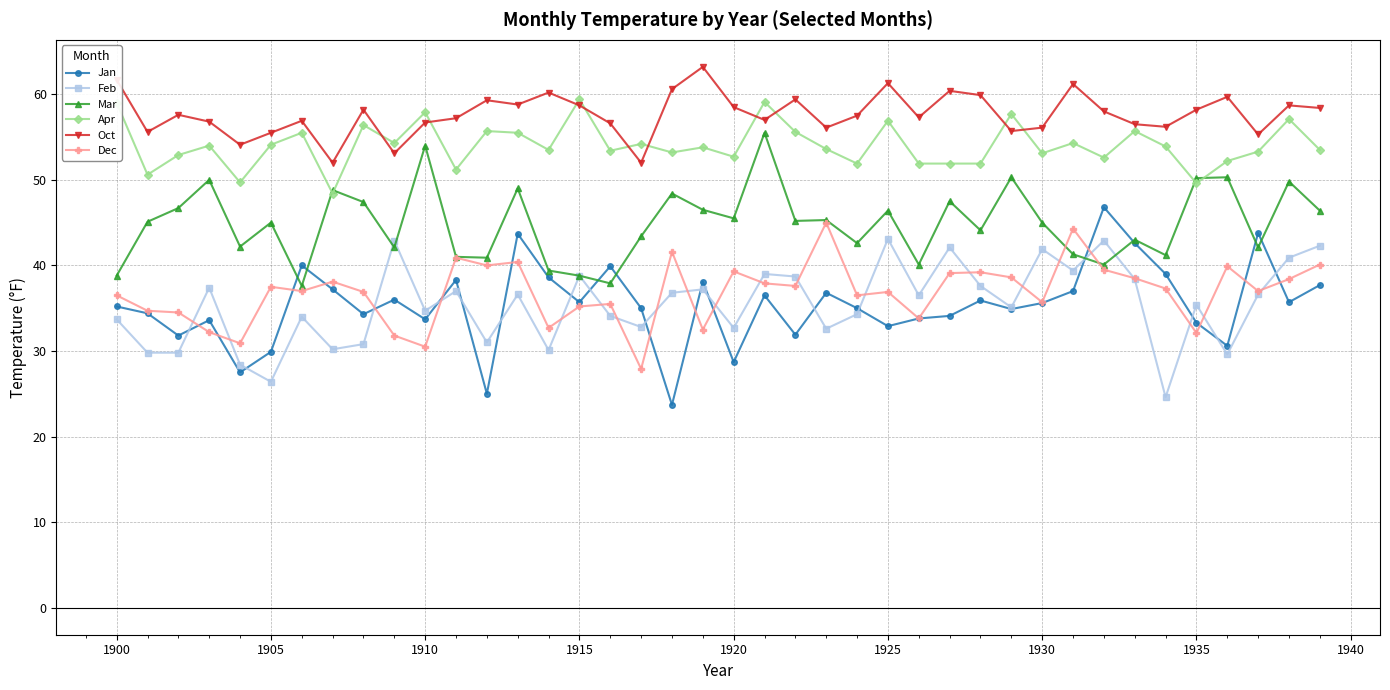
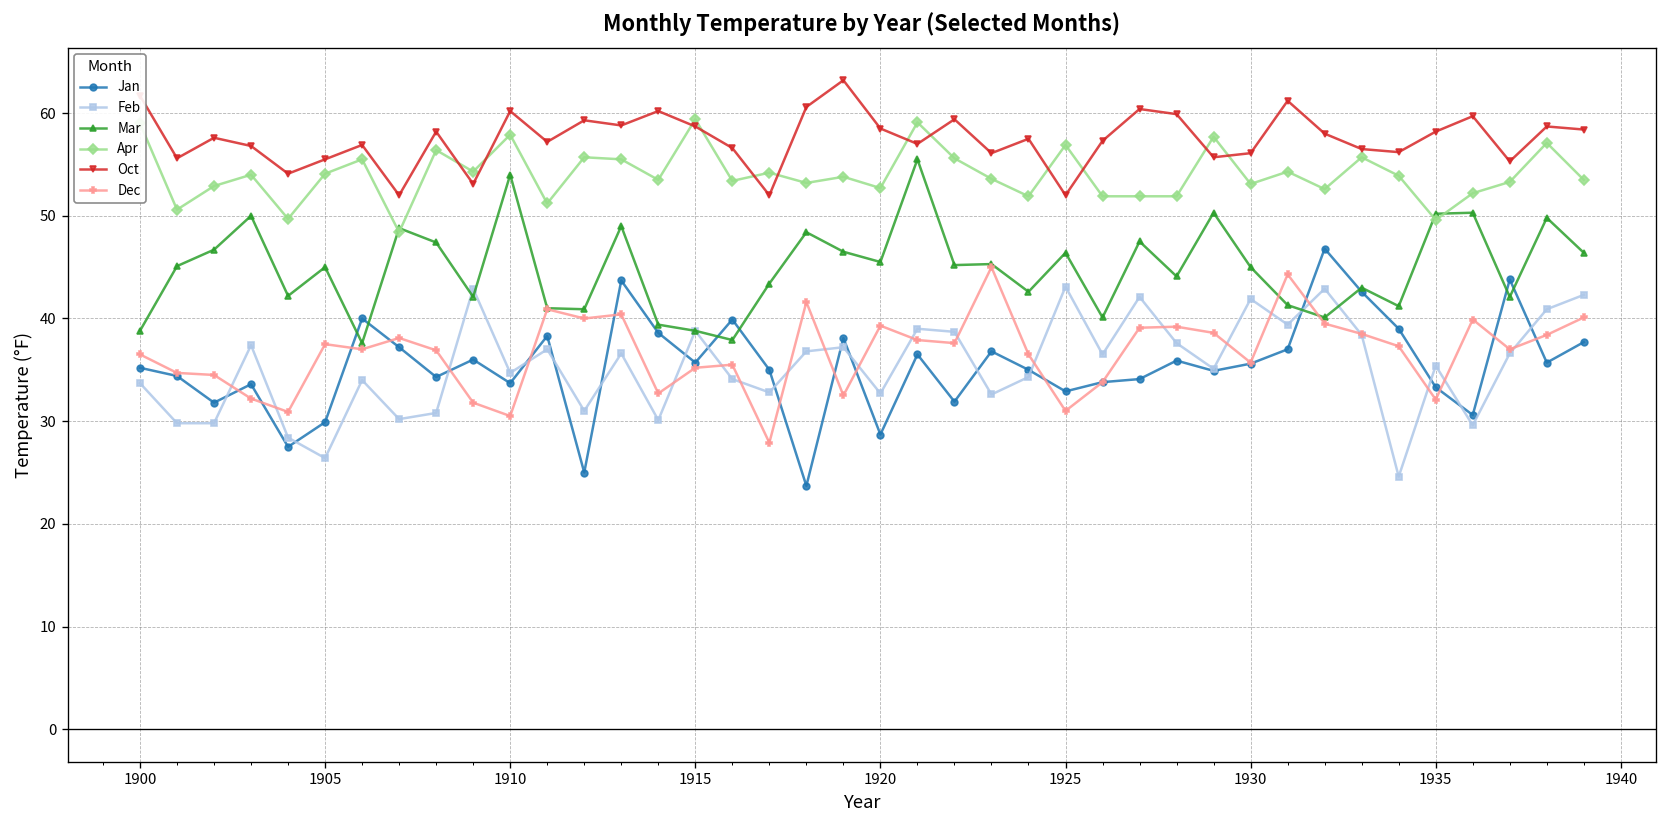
  {
    "Jan": {
      "1900": 35,
      "1905": 30,
      "1910": 34,
      "1915": 36,
      "1920": 29,
      "1925": 33,
      "1935": 33
    },
    "Feb": {
      "1900": 34,
      "1905": 26,
      "1910": 35,
      "1920": 33,
      "1925": 43,
      "1930": 42,
      "1935": 35
    },
    "Mar": {
      "1900": 39,
      "1905": 45,
      "1910": 54,
      "1920": 46,
      "1925": 46,
      "1930": 45,
      "1935": 50
    },
    "Apr": {
      "1905": 54,
      "1910": 58,
      "1915": 59,
      "1920": 53,
      "1925": 57,
      "1930": 53,
      "1935": 50
    },
    "Oct": {
      "1905": 56,
-     "1910": 57,
+     "1910": 60,
      "1915": 59,
      "1920": 59,
-     "1925": 61,
+     "1925": 52,
      "1930": 56,
      "1935": 58
    },
    "Dec": {
      "1900": 37,
      "1905": 38,
      "1910": 31,
      "1915": 35,
      "1920": 39,
-     "1925": 37,
+     "1925": 31,
      "1935": 32
    }
  }
